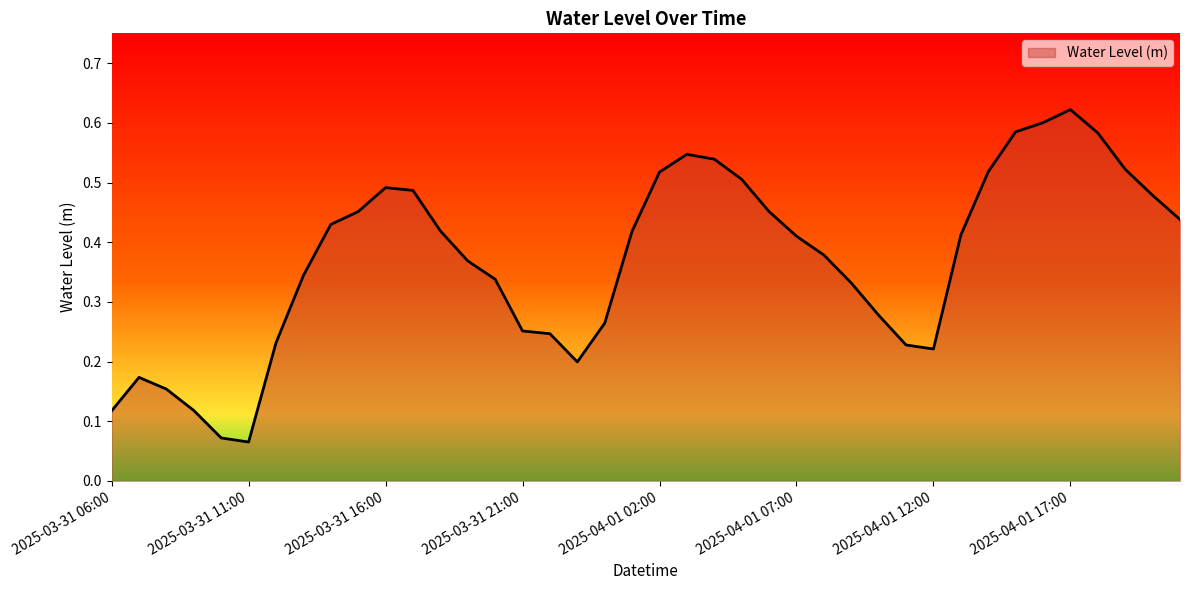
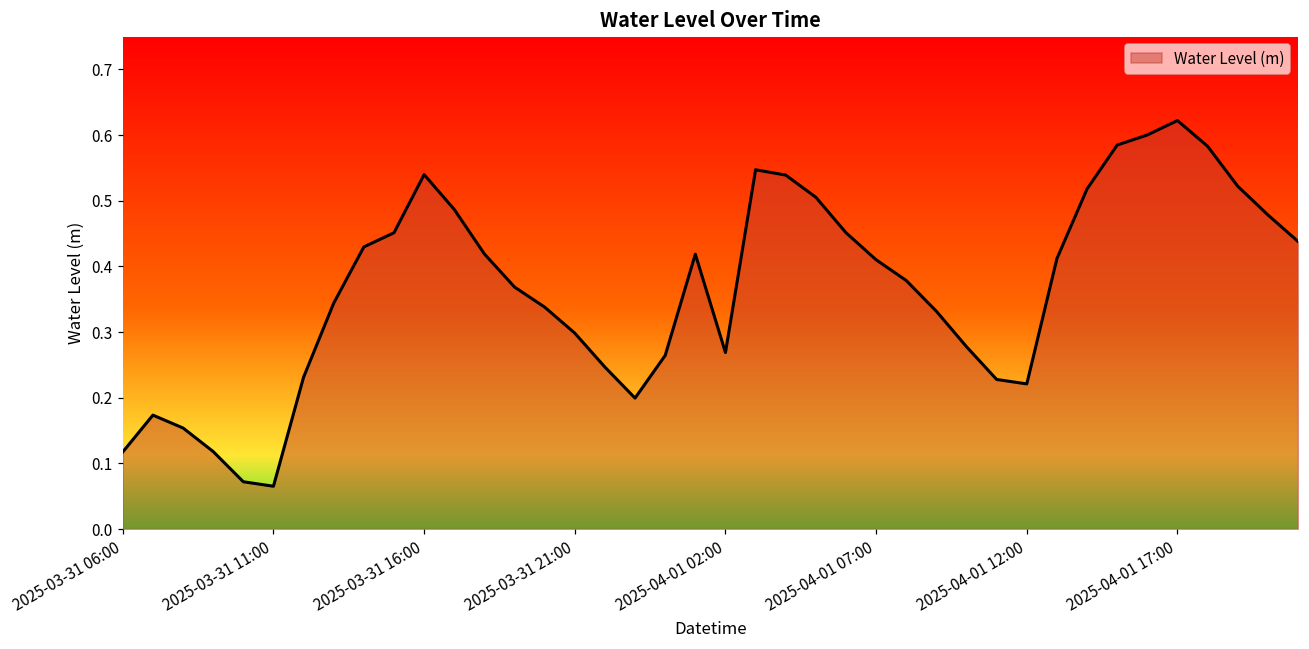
  {
    "2025-03-31 06:00": 0.12,
    "2025-03-31 11:00": 0.07,
-   "2025-03-31 16:00": 0.49,
-   "2025-03-31 21:00": 0.25,
-   "2025-04-01 02:00": 0.52,
+   "2025-03-31 16:00": 0.54,
+   "2025-03-31 21:00": 0.30,
+   "2025-04-01 02:00": 0.27,
    "2025-04-01 07:00": 0.41,
    "2025-04-01 12:00": 0.22,
    "2025-04-01 17:00": 0.62
  }
